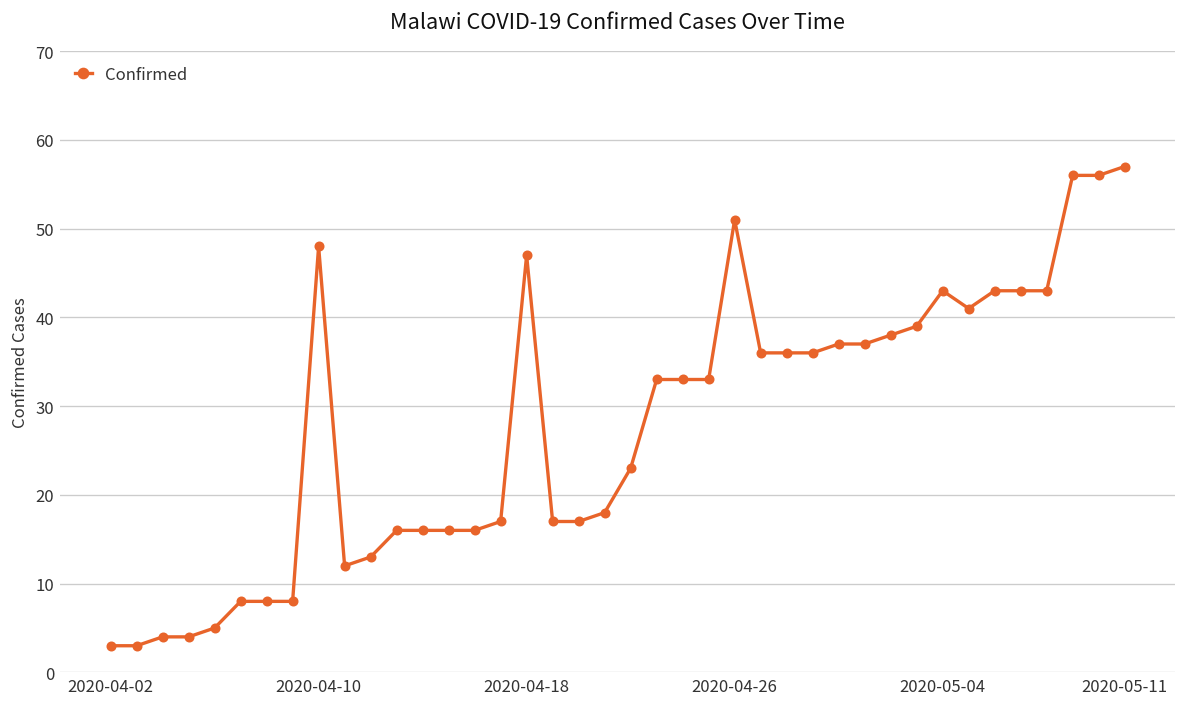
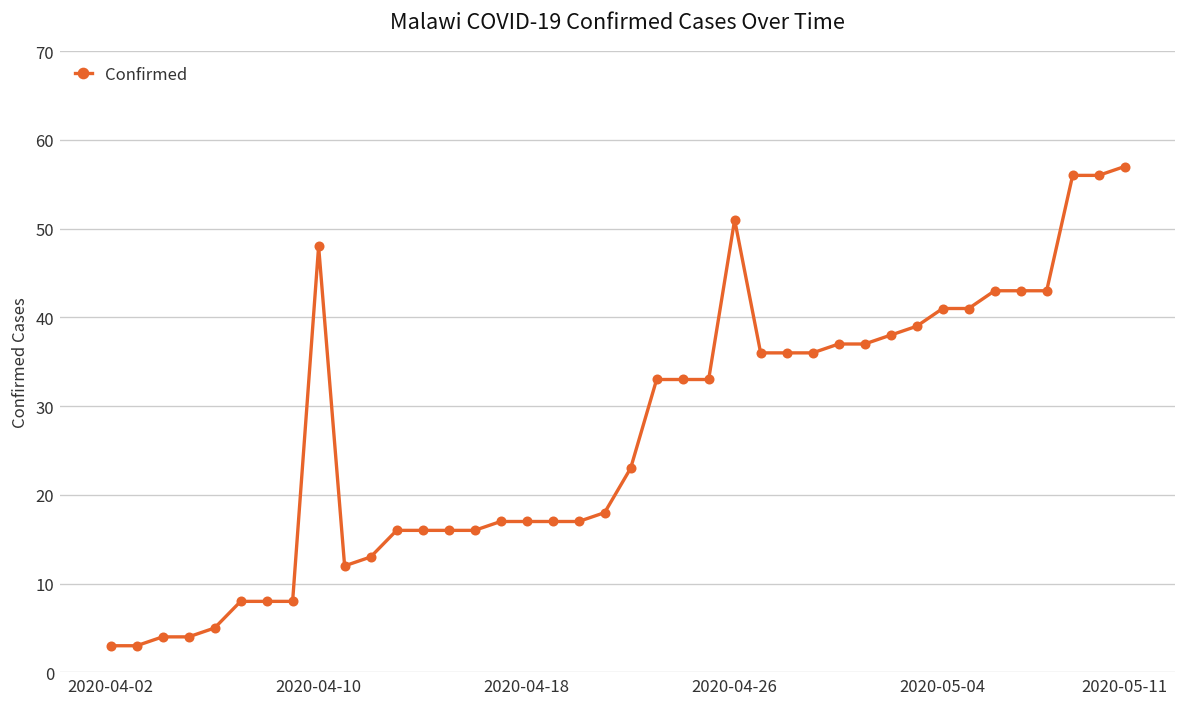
  {
    "2020-04-02": 3,
    "2020-04-10": 48,
-   "2020-04-18": 47,
+   "2020-04-18": 17,
    "2020-04-26": 51,
-   "2020-05-04": 43,
+   "2020-05-04": 41,
    "2020-05-11": 57
  }
